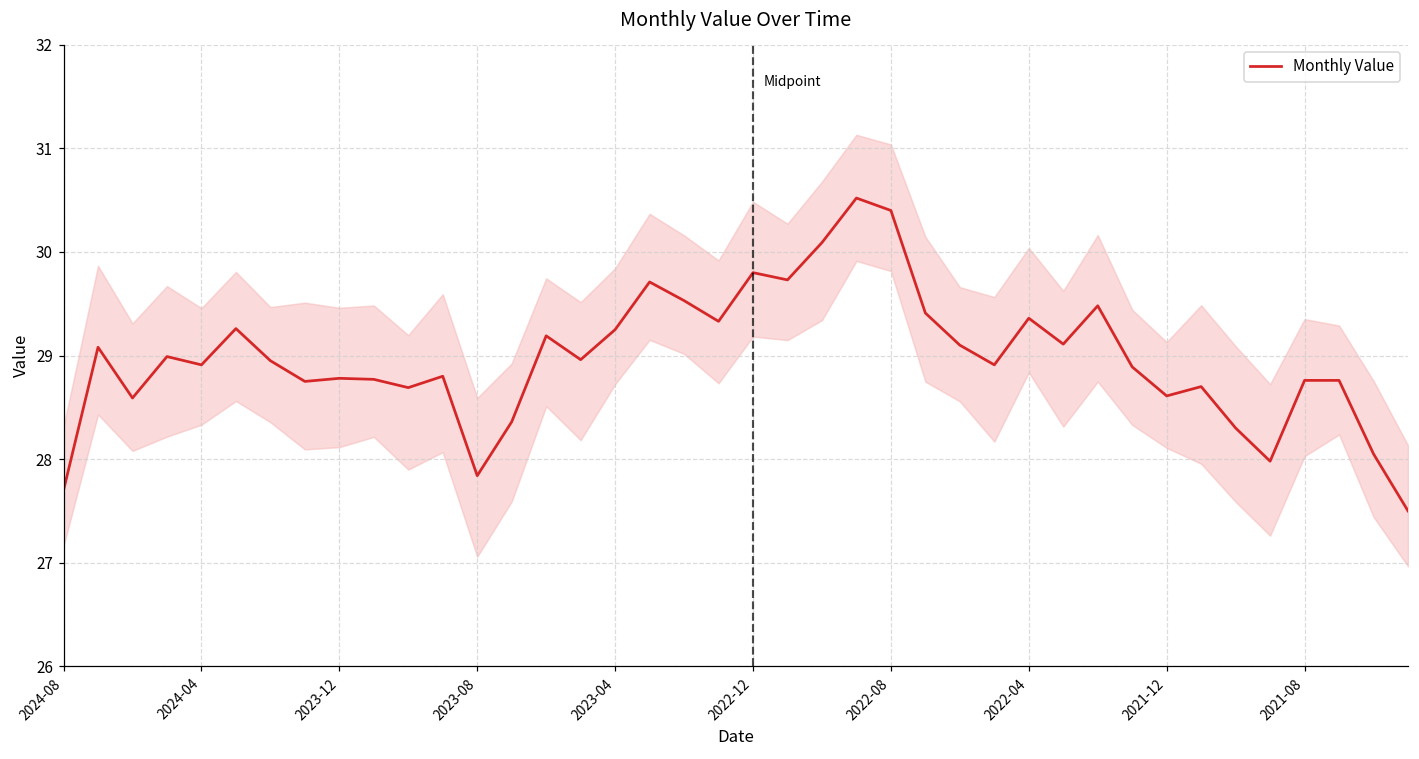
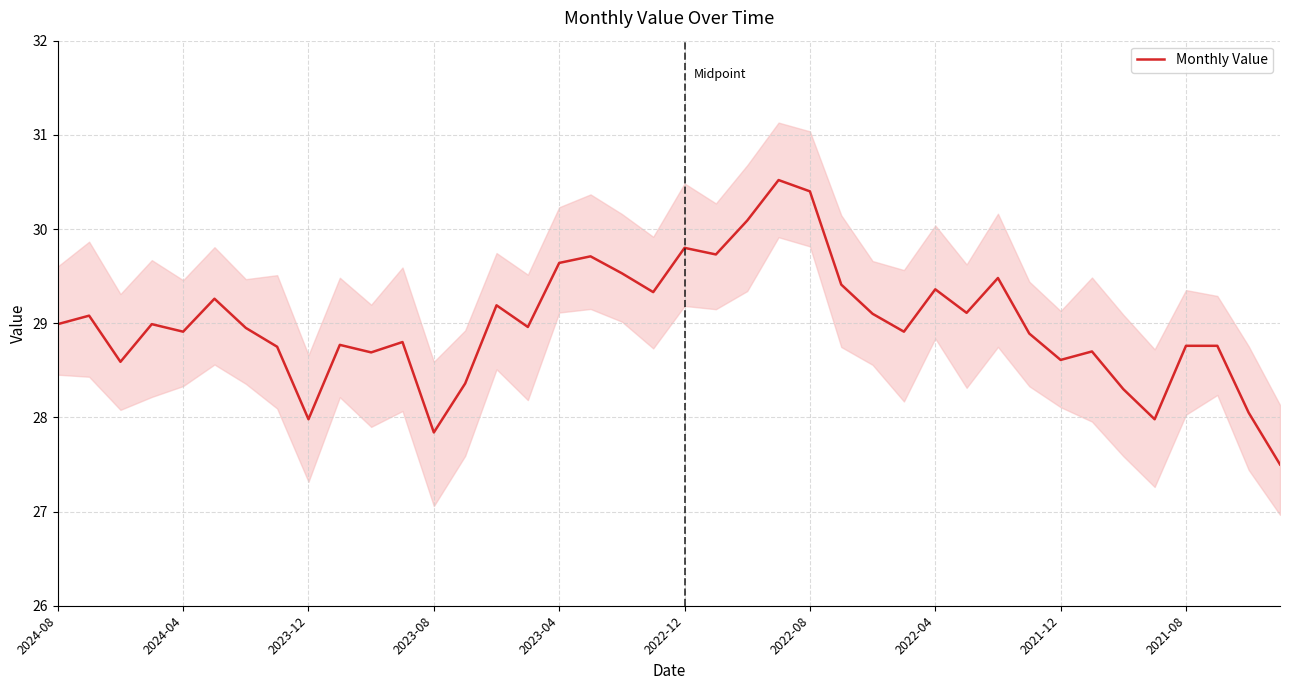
  {
    "Monthly Value": {
-     "2024-08": 27.7,
+     "2024-08": 29.0,
      "2024-04": 28.9,
-     "2023-12": 28.8,
+     "2023-12": 28.0,
      "2023-08": 27.8,
-     "2023-04": 29.3,
+     "2023-04": 29.6,
      "2022-12": 29.8,
      "2022-08": 30.4,
      "2022-04": 29.4,
      "2021-12": 28.6,
      "2021-08": 28.8
    }
  }
